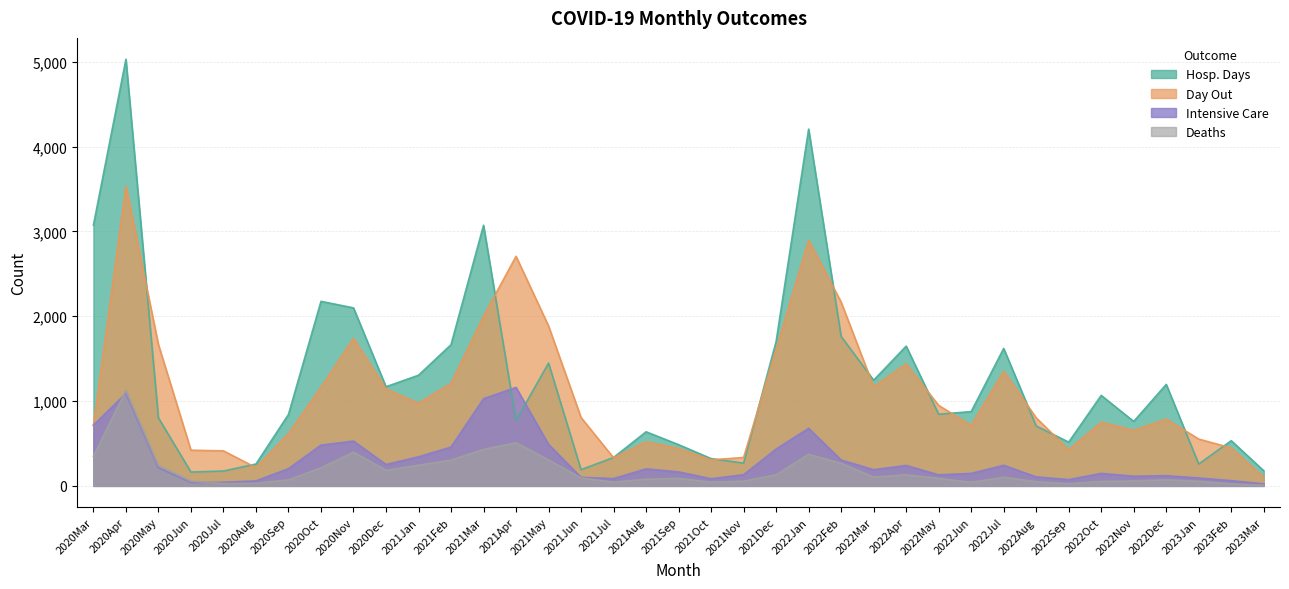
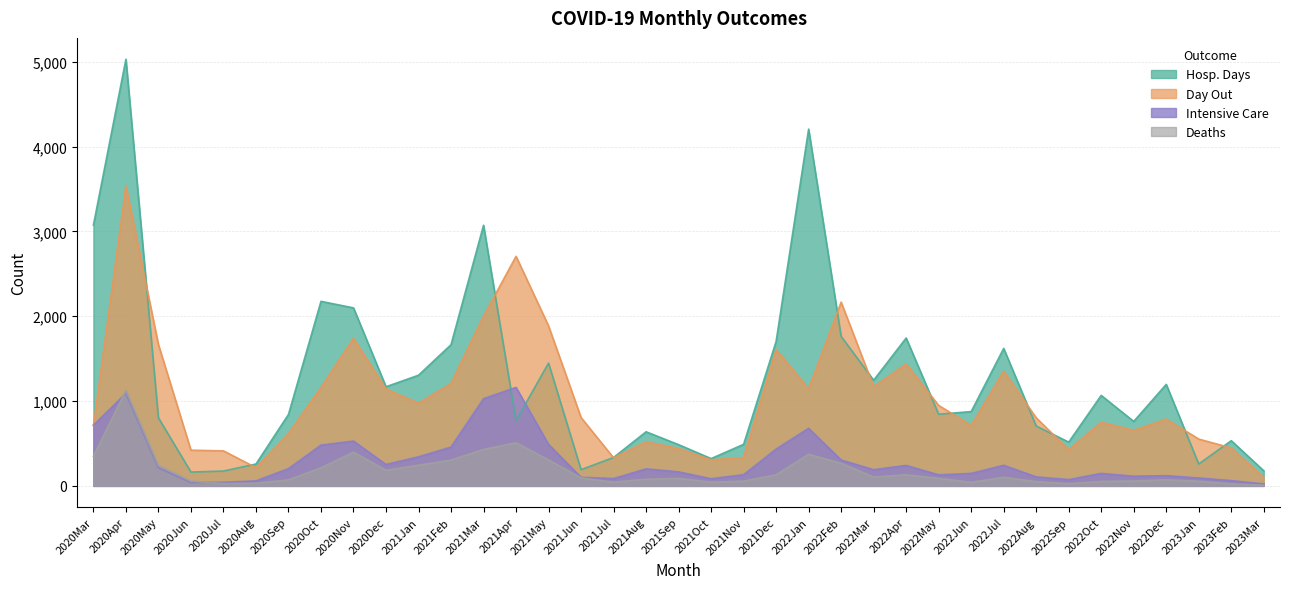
  {
    "Hosp. Days": {
      "2020Mar": "3,100",
      "2020Apr": "5,000",
      "2020May": "800",
      "2020Jun": "200",
      "2020Jul": "200",
      "2020Aug": "300",
      "2020Sep": "800",
      "2020Oct": "2,200",
      "2020Nov": "2,100",
      "2021Jan": "1,300",
      "2021Feb": "1,700",
      "2021Mar": "3,100",
      "2021Apr": "800",
      "2021May": "1,400",
      "2021Jun": "200",
      "2021Aug": "600",
      "2021Sep": "500",
-     "2021Nov": "300",
+     "2021Nov": "500",
      "2021Dec": "1,700",
      "2022Jan": "4,200",
      "2022Feb": "1,800",
      "2022Mar": "1,200",
-     "2022Apr": "1,600",
+     "2022Apr": "1,700",
      "2022May": "800",
      "2022Jun": "900",
      "2022Jul": "1,600",
      "2022Aug": "700",
      "2022Sep": "500",
      "2022Oct": "1,100",
      "2022Nov": "800",
      "2022Dec": "1,200",
      "2023Jan": "300",
      "2023Feb": "500",
      "2023Mar": "200"
    },
    "Day Out": {
      "2020Apr": "3,500",
      "2020May": "1,700",
      "2020Jun": "400",
      "2020Jul": "400",
      "2020Aug": "200",
      "2020Sep": "600",
      "2020Oct": "1,200",
      "2020Nov": "1,700",
      "2021Jan": "1,000",
      "2021Feb": "1,200",
      "2021Mar": "2,000",
      "2021Apr": "2,700",
      "2021May": "1,900",
      "2021Jun": "800",
      "2021Aug": "500",
      "2021Sep": "400",
      "2021Nov": "300",
      "2021Dec": "1,600",
-     "2022Jan": "2,900",
+     "2022Jan": "1,100",
      "2022Feb": "2,200",
      "2022Mar": "1,200",
      "2022Apr": "1,400",
      "2022May": "900",
      "2022Jun": "700",
      "2022Jul": "1,400",
      "2022Aug": "800",
      "2022Sep": "400",
      "2022Oct": "800",
      "2022Nov": "700",
      "2022Dec": "800",
      "2023Jan": "600",
      "2023Feb": "400",
      "2023Mar": "100"
    }
  }
